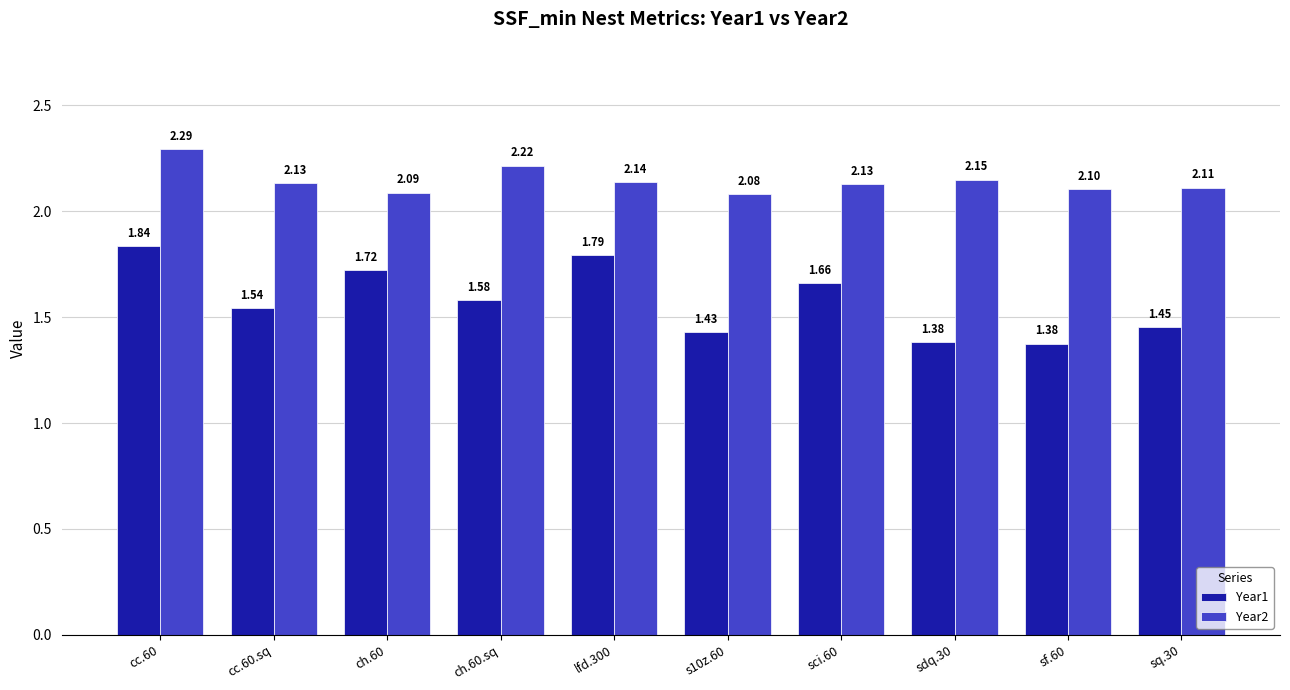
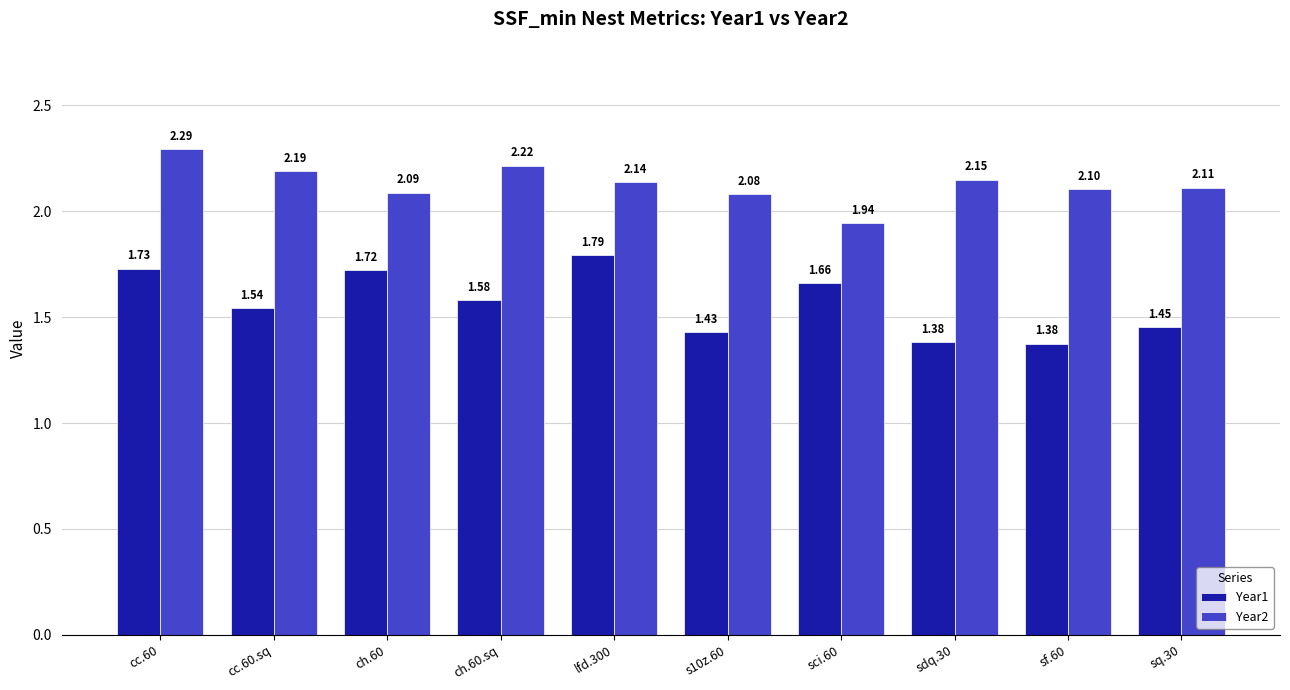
  {
    "Year1": {
-     "cc.60": 1.84,
+     "cc.60": 1.73,
      "cc.60.sq": 1.54,
      "ch.60": 1.72,
      "ch.60.sq": 1.58,
      "lfd.300": 1.79,
      "s10z.60": 1.43,
      "sci.60": 1.66,
      "sdq.30": 1.38,
      "sf.60": 1.38,
      "sq.30": 1.45
    },
    "Year2": {
      "cc.60": 2.29,
-     "cc.60.sq": 2.13,
+     "cc.60.sq": 2.19,
      "ch.60": 2.09,
      "ch.60.sq": 2.22,
      "lfd.300": 2.14,
      "s10z.60": 2.08,
-     "sci.60": 2.13,
+     "sci.60": 1.94,
      "sdq.30": 2.15,
      "sf.60": 2.10,
      "sq.30": 2.11
    }
  }
